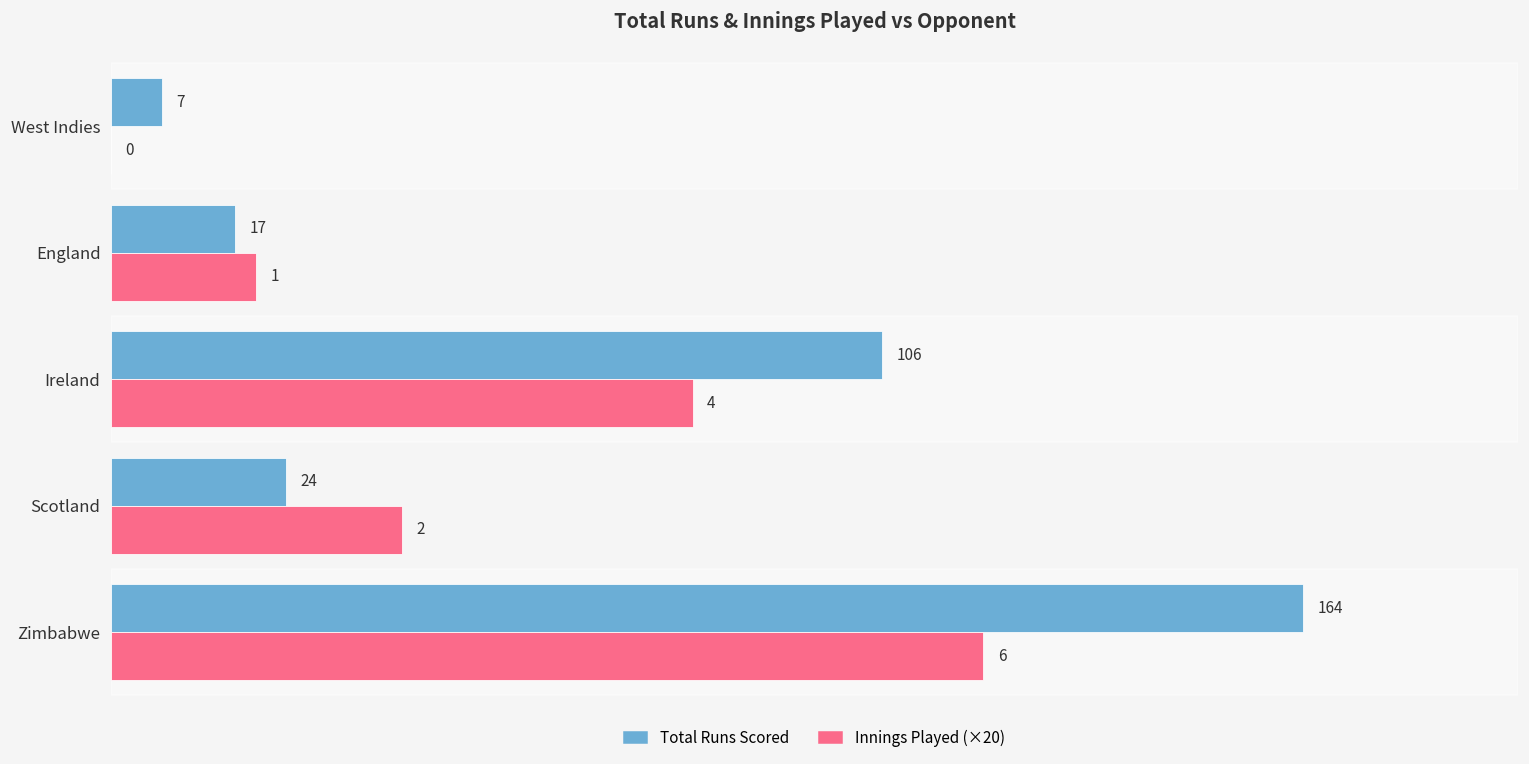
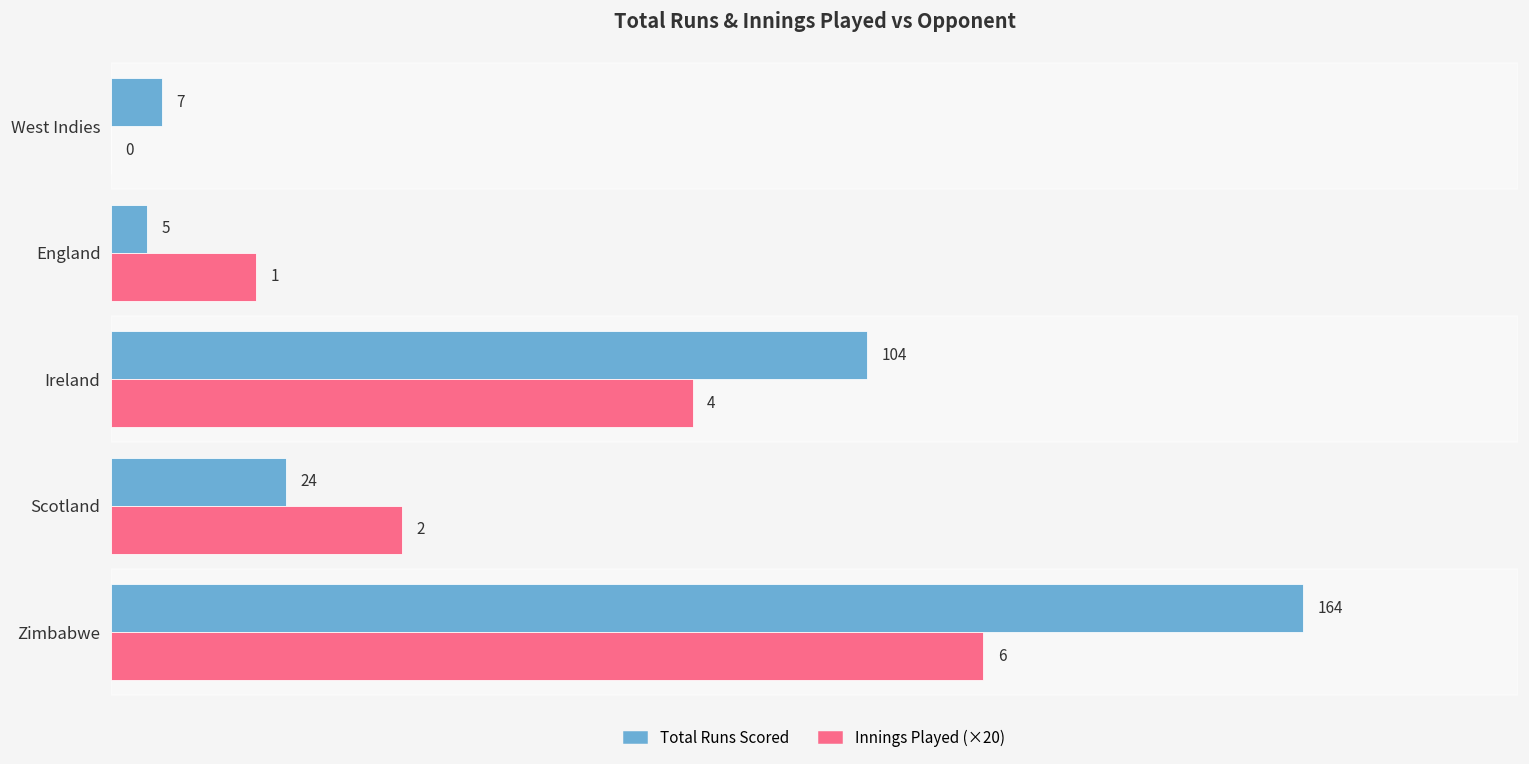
  {
    "Total Runs Scored": {
      "West Indies": 7,
-     "England": 17,
-     "Ireland": 106,
+     "England": 5,
+     "Ireland": 104,
      "Scotland": 24,
      "Zimbabwe": 164
    },
    "Innings Played (×20)": {
      "West Indies": 0
    }
  }
